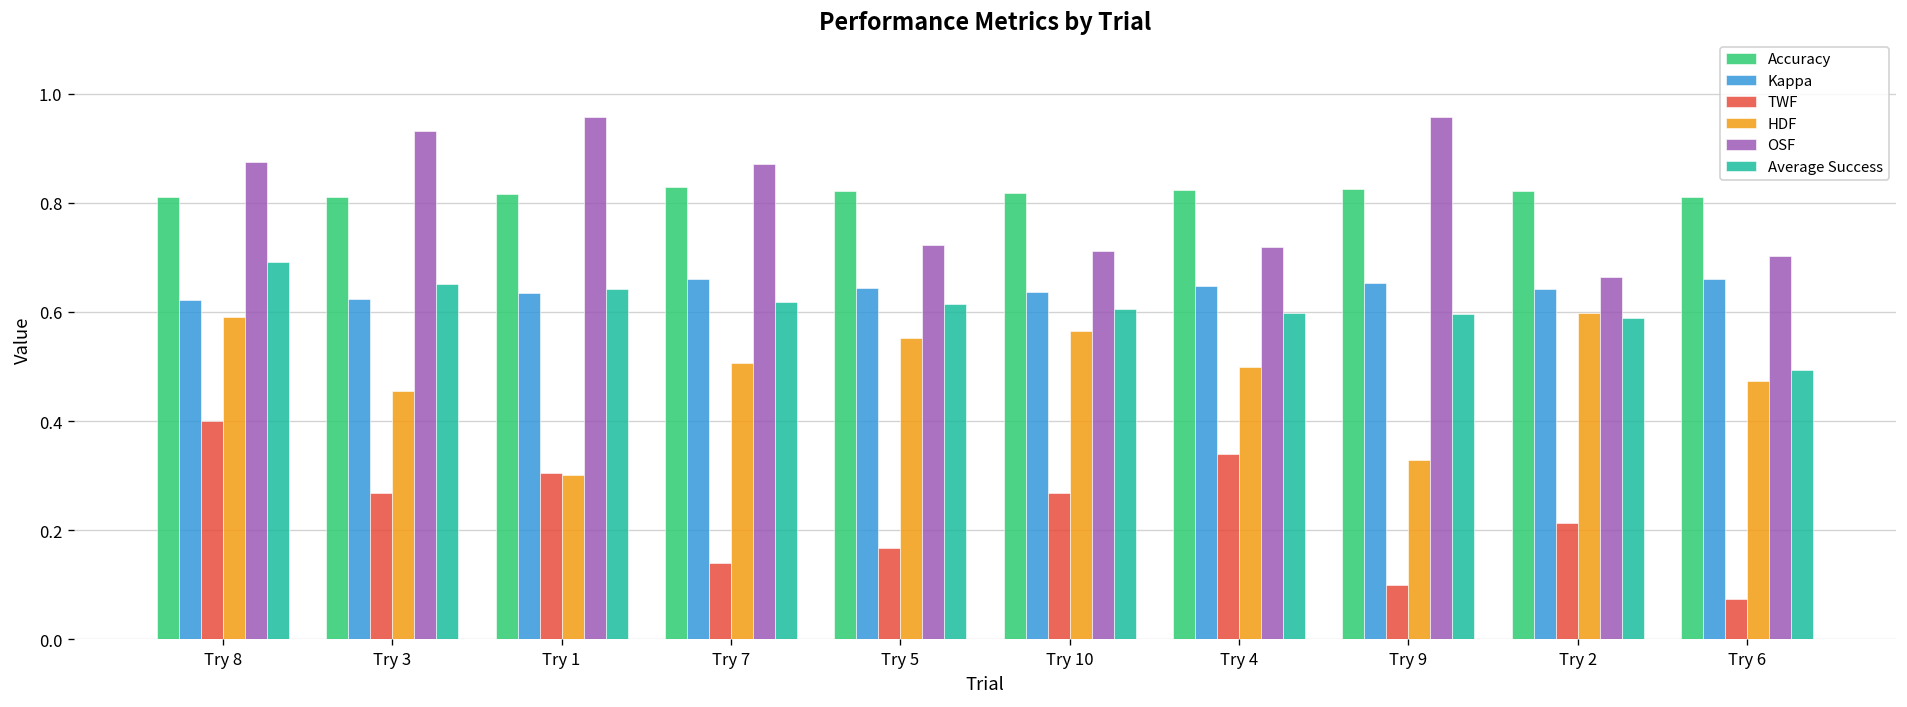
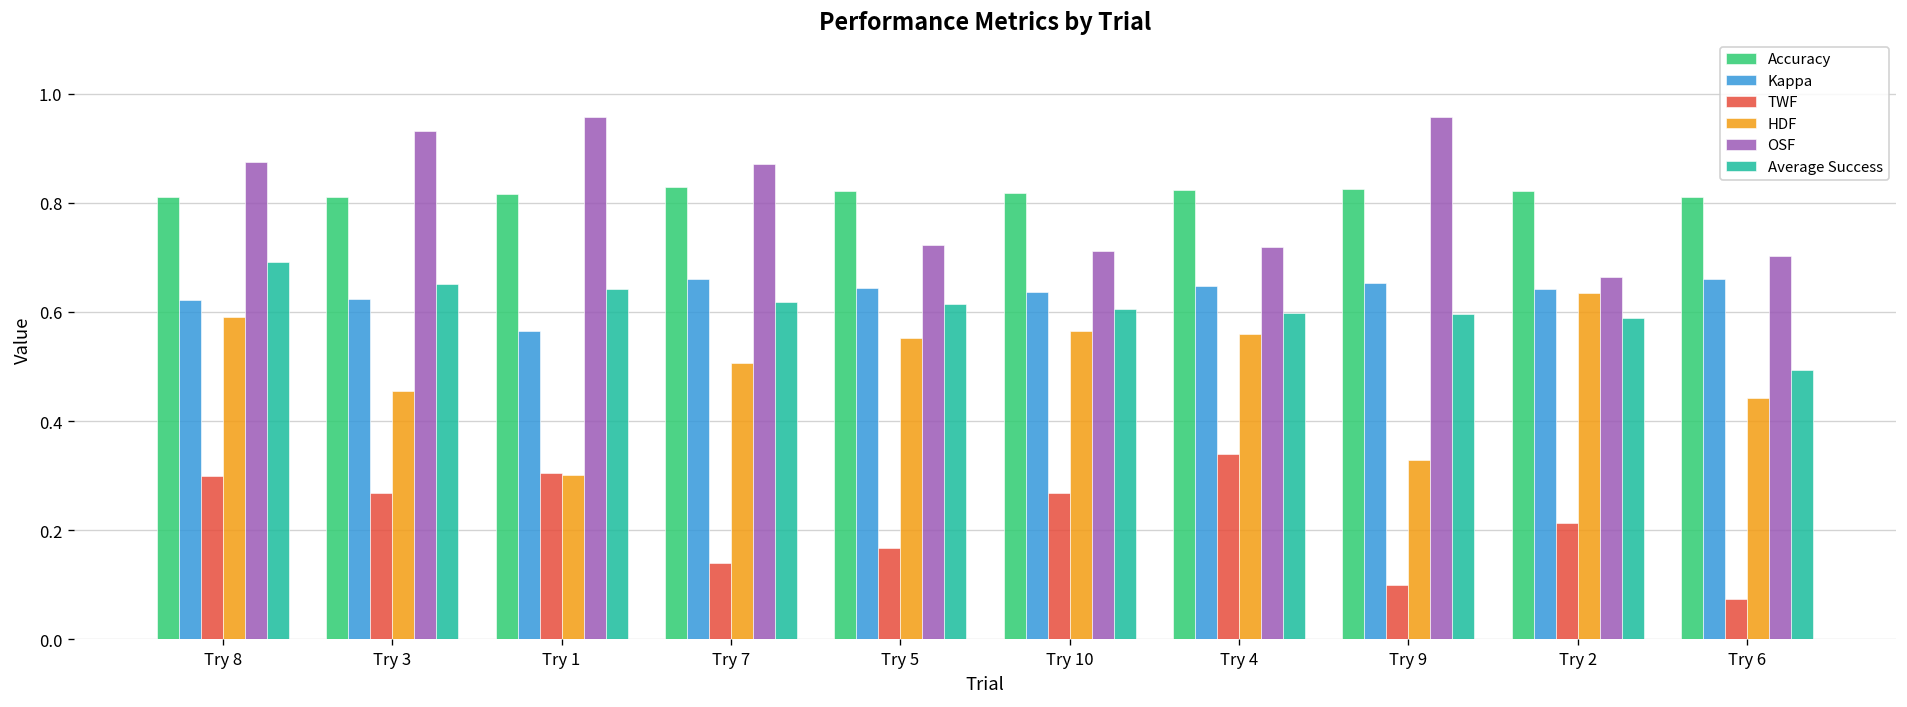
  {
    "Kappa": {
      "Try 8": 0.62,
      "Try 3": 0.62,
-     "Try 1": 0.63,
+     "Try 1": 0.57,
      "Try 7": 0.66,
      "Try 5": 0.64,
      "Try 10": 0.64,
      "Try 4": 0.65,
      "Try 9": 0.65,
      "Try 2": 0.64,
      "Try 6": 0.66
    },
    "TWF": {
-     "Try 8": 0.40,
+     "Try 8": 0.30,
      "Try 3": 0.27,
      "Try 1": 0.30,
      "Try 7": 0.14,
      "Try 5": 0.17,
      "Try 10": 0.27,
      "Try 4": 0.34,
      "Try 9": 0.10,
      "Try 2": 0.21,
      "Try 6": 0.07
    },
    "HDF": {
      "Try 8": 0.59,
      "Try 3": 0.45,
      "Try 1": 0.30,
      "Try 7": 0.51,
      "Try 5": 0.55,
      "Try 10": 0.56,
-     "Try 4": 0.50,
+     "Try 4": 0.56,
      "Try 9": 0.33,
-     "Try 2": 0.60,
-     "Try 6": 0.47
+     "Try 2": 0.64,
+     "Try 6": 0.44
    },
    "OSF": {
      "Try 8": 0.88,
      "Try 3": 0.93,
      "Try 1": 0.96,
      "Try 7": 0.87,
      "Try 5": 0.72,
      "Try 10": 0.71,
      "Try 4": 0.72,
      "Try 9": 0.96,
      "Try 2": 0.66,
      "Try 6": 0.70
    }
  }
